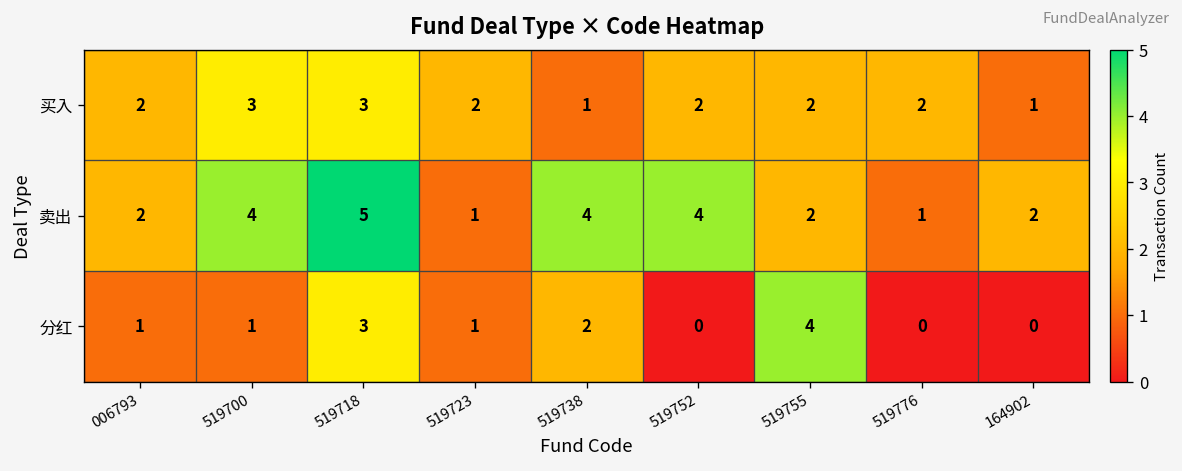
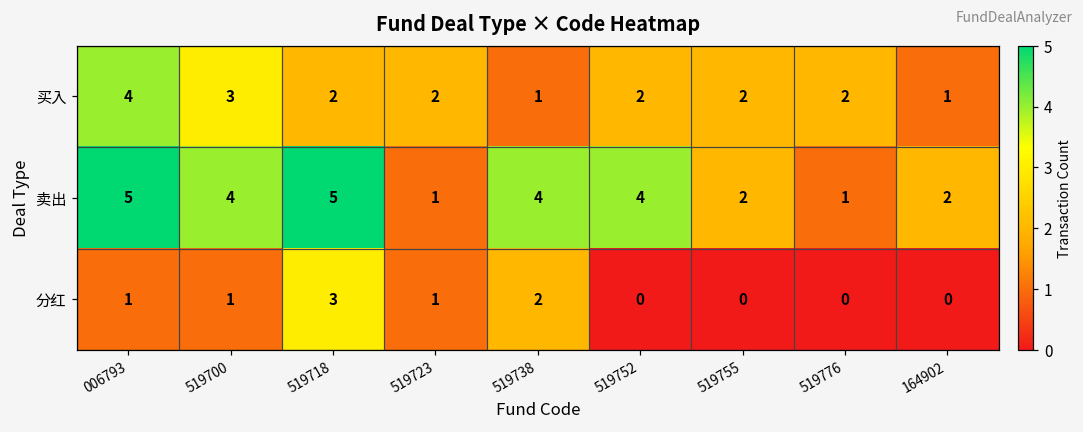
  {
    "买入": {
-     "006793": 2,
+     "006793": 4,
      "519700": 3,
-     "519718": 3,
+     "519718": 2,
      "519723": 2,
      "519738": 1,
      "519752": 2,
      "519755": 2,
      "519776": 2,
      "164902": 1
    },
    "卖出": {
-     "006793": 2,
+     "006793": 5,
      "519700": 4,
      "519718": 5,
      "519723": 1,
      "519738": 4,
      "519752": 4,
      "519755": 2,
      "519776": 1,
      "164902": 2
    },
    "分红": {
      "006793": 1,
      "519700": 1,
      "519718": 3,
      "519723": 1,
      "519738": 2,
      "519752": 0,
-     "519755": 4,
+     "519755": 0,
      "519776": 0,
      "164902": 0
    }
  }
